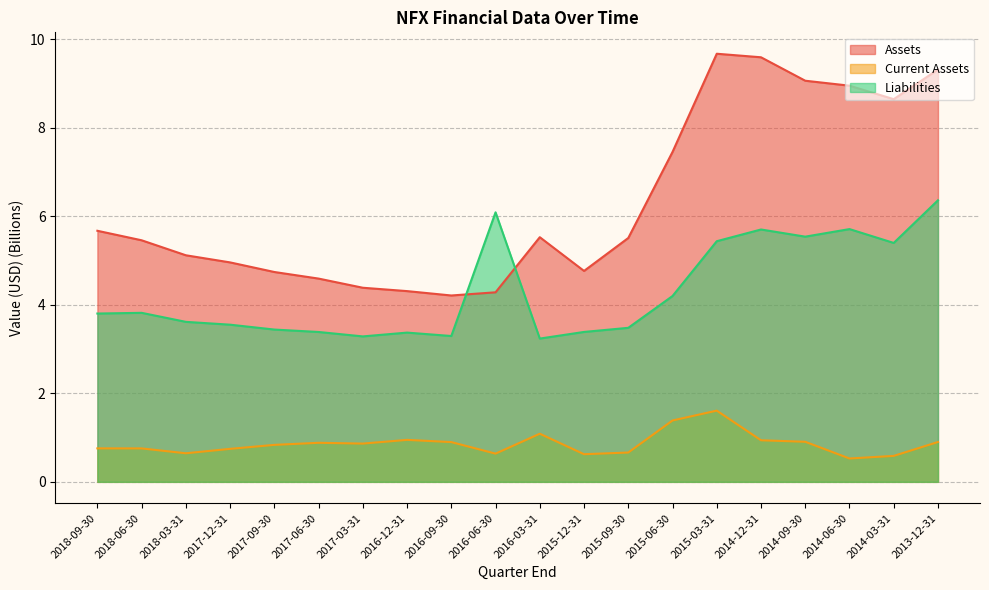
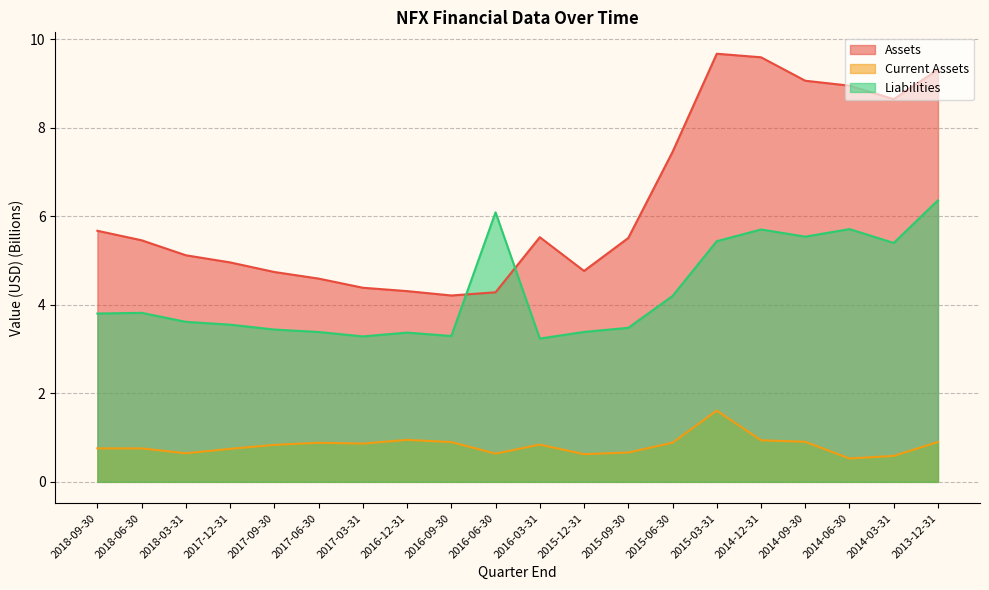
  {
    "Assets": {
      "2018-09-30": 5.7,
      "2018-06-30": 5.5,
      "2018-03-31": 5.1,
      "2017-12-31": 5.0,
      "2017-09-30": 4.7,
      "2017-06-30": 4.6,
      "2017-03-31": 4.4,
      "2016-12-31": 4.3,
      "2016-09-30": 4.2,
      "2016-06-30": 4.3,
      "2016-03-31": 5.5,
      "2015-12-31": 4.8,
      "2015-09-30": 5.5,
      "2015-06-30": 7.5,
      "2015-03-31": 9.7,
      "2014-12-31": 9.6,
      "2014-09-30": 9.1
    },
    "Current Assets": {
      "2018-09-30": 0.8,
      "2018-06-30": 0.8,
      "2018-03-31": 0.6,
      "2017-12-31": 0.7,
      "2017-09-30": 0.8,
      "2017-06-30": 0.9,
      "2017-03-31": 0.9,
      "2016-12-31": 0.9,
      "2016-09-30": 0.9,
      "2016-06-30": 0.6,
-     "2016-03-31": 1.1,
+     "2016-03-31": 0.8,
      "2015-12-31": 0.6,
      "2015-09-30": 0.7,
-     "2015-06-30": 1.4,
+     "2015-06-30": 0.9,
      "2015-03-31": 1.6,
      "2014-12-31": 0.9,
      "2014-09-30": 0.9,
      "2014-06-30": 0.5,
      "2014-03-31": 0.6,
      "2013-12-31": 0.9
    },
    "Liabilities": {
      "2018-09-30": 3.8,
      "2018-06-30": 3.8,
      "2018-03-31": 3.6,
      "2017-12-31": 3.6,
      "2017-09-30": 3.4,
      "2017-06-30": 3.4,
      "2017-03-31": 3.3,
      "2016-12-31": 3.4,
      "2016-09-30": 3.3,
      "2016-06-30": 6.1,
      "2016-03-31": 3.2,
      "2015-12-31": 3.4,
      "2015-09-30": 3.5,
      "2015-06-30": 4.2,
      "2015-03-31": 5.4,
      "2014-12-31": 5.7,
      "2014-09-30": 5.5,
      "2014-06-30": 5.7,
      "2014-03-31": 5.4,
      "2013-12-31": 6.4
    }
  }
